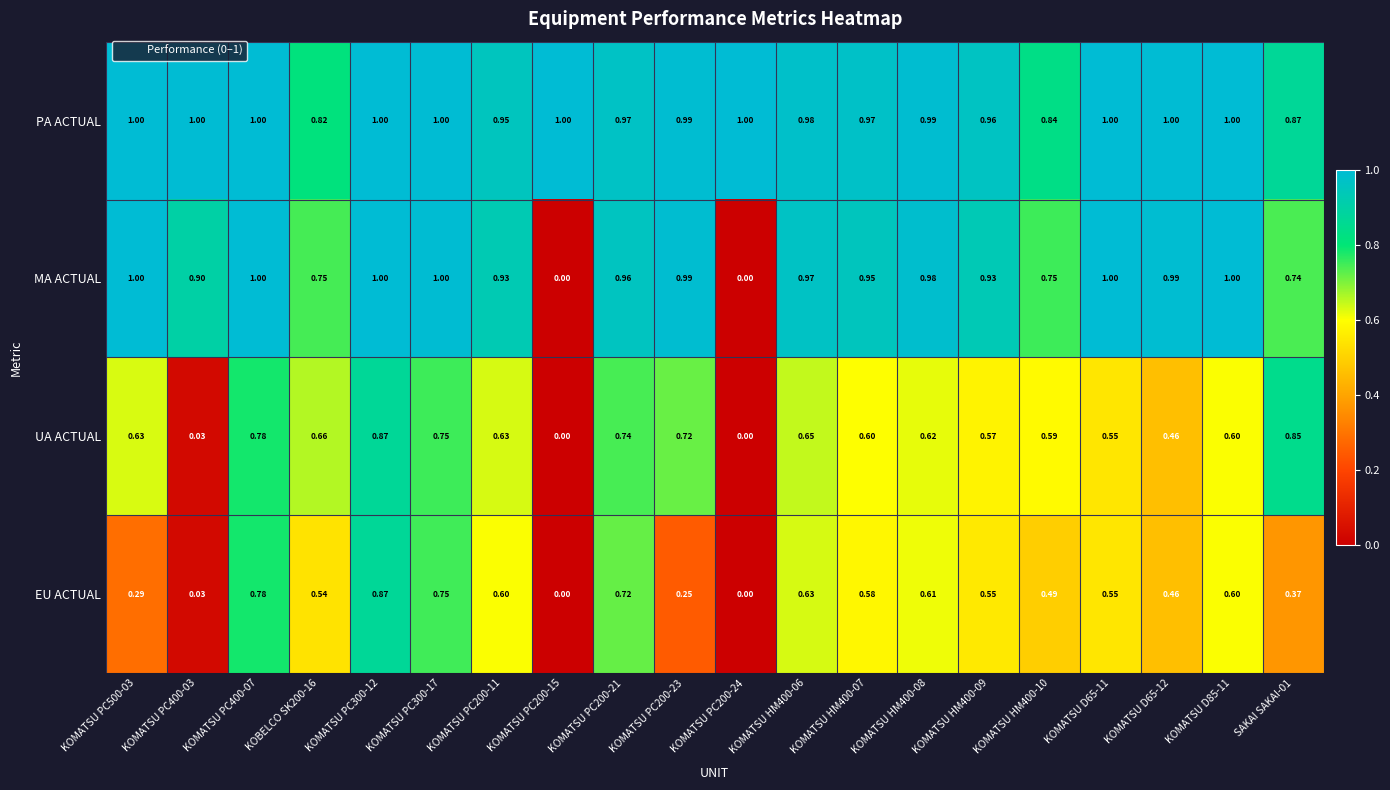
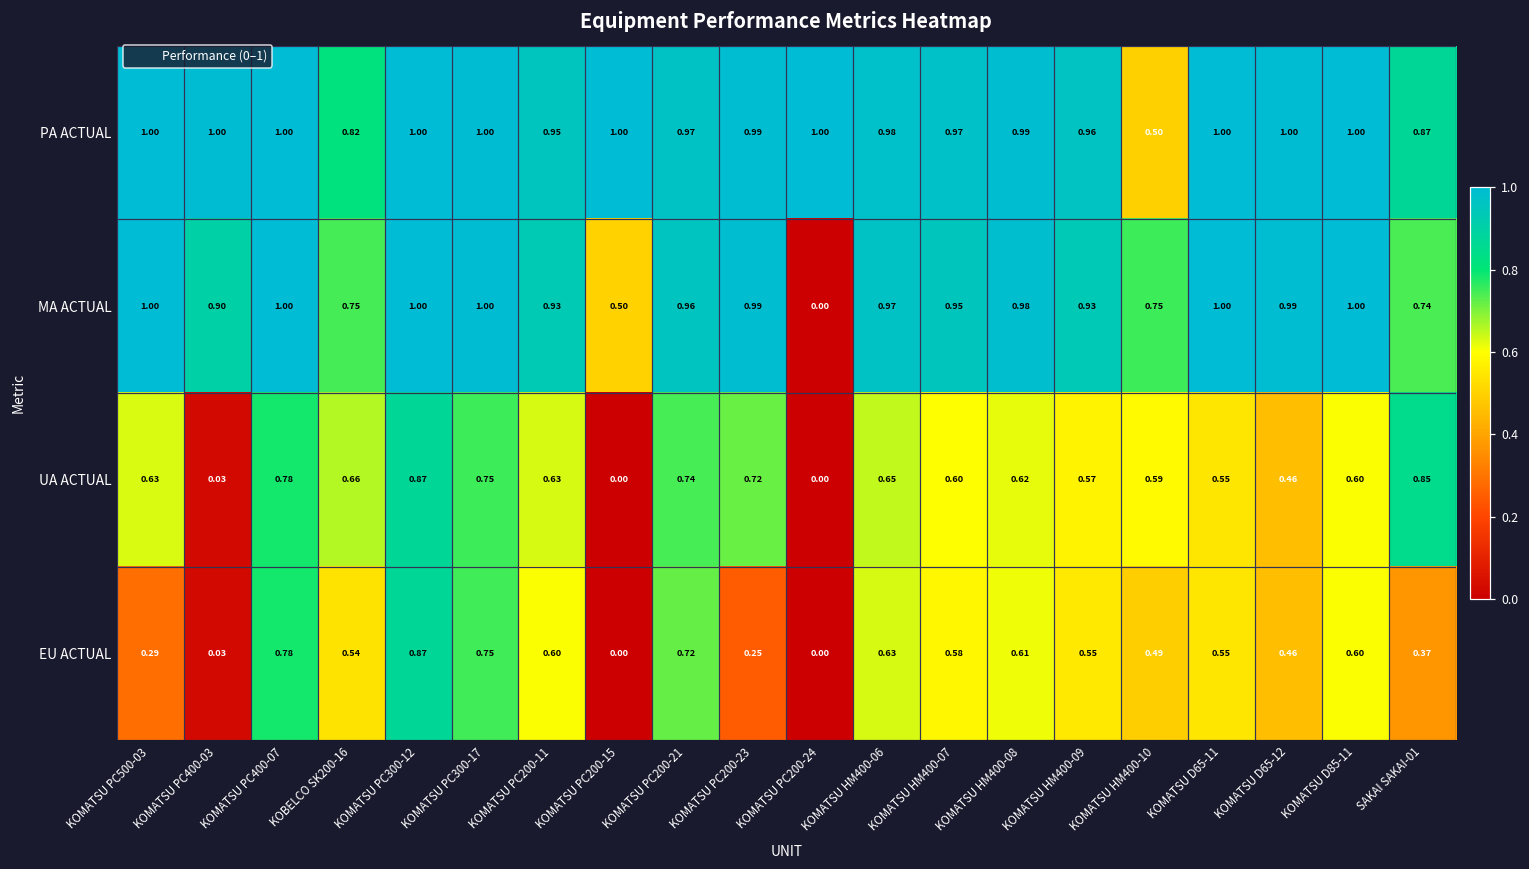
  {
    "PA ACTUAL": {
      "KOMATSU PC500-03": 1.00,
      "KOMATSU PC400-03": 1.00,
      "KOMATSU PC400-07": 1.00,
      "KOBELCO SK200-16": 0.82,
      "KOMATSU PC300-12": 1.00,
      "KOMATSU PC300-17": 1.00,
      "KOMATSU PC200-11": 0.95,
      "KOMATSU PC200-15": 1.00,
      "KOMATSU PC200-21": 0.97,
      "KOMATSU PC200-23": 0.99,
      "KOMATSU PC200-24": 1.00,
      "KOMATSU HM400-06": 0.98,
      "KOMATSU HM400-07": 0.97,
      "KOMATSU HM400-08": 0.99,
      "KOMATSU HM400-09": 0.96,
-     "KOMATSU HM400-10": 0.84,
+     "KOMATSU HM400-10": 0.50,
      "KOMATSU D65-11": 1.00,
      "KOMATSU D65-12": 1.00,
      "KOMATSU D85-11": 1.00,
      "SAKAI SAKAI-01": 0.87
    },
    "MA ACTUAL": {
      "KOMATSU PC500-03": 1.00,
      "KOMATSU PC400-03": 0.90,
      "KOMATSU PC400-07": 1.00,
      "KOBELCO SK200-16": 0.75,
      "KOMATSU PC300-12": 1.00,
      "KOMATSU PC300-17": 1.00,
      "KOMATSU PC200-11": 0.93,
-     "KOMATSU PC200-15": 0.00,
+     "KOMATSU PC200-15": 0.50,
      "KOMATSU PC200-21": 0.96,
      "KOMATSU PC200-23": 0.99,
      "KOMATSU PC200-24": 0.00,
      "KOMATSU HM400-06": 0.97,
      "KOMATSU HM400-07": 0.95,
      "KOMATSU HM400-08": 0.98,
      "KOMATSU HM400-09": 0.93,
      "KOMATSU HM400-10": 0.75,
      "KOMATSU D65-11": 1.00,
      "KOMATSU D65-12": 0.99,
      "KOMATSU D85-11": 1.00,
      "SAKAI SAKAI-01": 0.74
    },
    "UA ACTUAL": {
      "KOMATSU PC500-03": 0.63,
      "KOMATSU PC400-03": 0.03,
      "KOMATSU PC400-07": 0.78,
      "KOBELCO SK200-16": 0.66,
      "KOMATSU PC300-12": 0.87,
      "KOMATSU PC300-17": 0.75,
      "KOMATSU PC200-11": 0.63,
      "KOMATSU PC200-15": 0.00,
      "KOMATSU PC200-21": 0.74,
      "KOMATSU PC200-23": 0.72,
      "KOMATSU PC200-24": 0.00,
      "KOMATSU HM400-06": 0.65,
      "KOMATSU HM400-07": 0.60,
      "KOMATSU HM400-08": 0.62,
      "KOMATSU HM400-09": 0.57,
      "KOMATSU HM400-10": 0.59,
      "KOMATSU D65-11": 0.55,
      "KOMATSU D65-12": 0.46,
      "KOMATSU D85-11": 0.60,
      "SAKAI SAKAI-01": 0.85
    },
    "EU ACTUAL": {
      "KOMATSU PC500-03": 0.29,
      "KOMATSU PC400-03": 0.03,
      "KOMATSU PC400-07": 0.78,
      "KOBELCO SK200-16": 0.54,
      "KOMATSU PC300-12": 0.87,
      "KOMATSU PC300-17": 0.75,
      "KOMATSU PC200-11": 0.60,
      "KOMATSU PC200-15": 0.00,
      "KOMATSU PC200-21": 0.72,
      "KOMATSU PC200-23": 0.25,
      "KOMATSU PC200-24": 0.00,
      "KOMATSU HM400-06": 0.63,
      "KOMATSU HM400-07": 0.58,
      "KOMATSU HM400-08": 0.61,
      "KOMATSU HM400-09": 0.55,
      "KOMATSU HM400-10": 0.49,
      "KOMATSU D65-11": 0.55,
      "KOMATSU D65-12": 0.46,
      "KOMATSU D85-11": 0.60,
      "SAKAI SAKAI-01": 0.37
    }
  }
